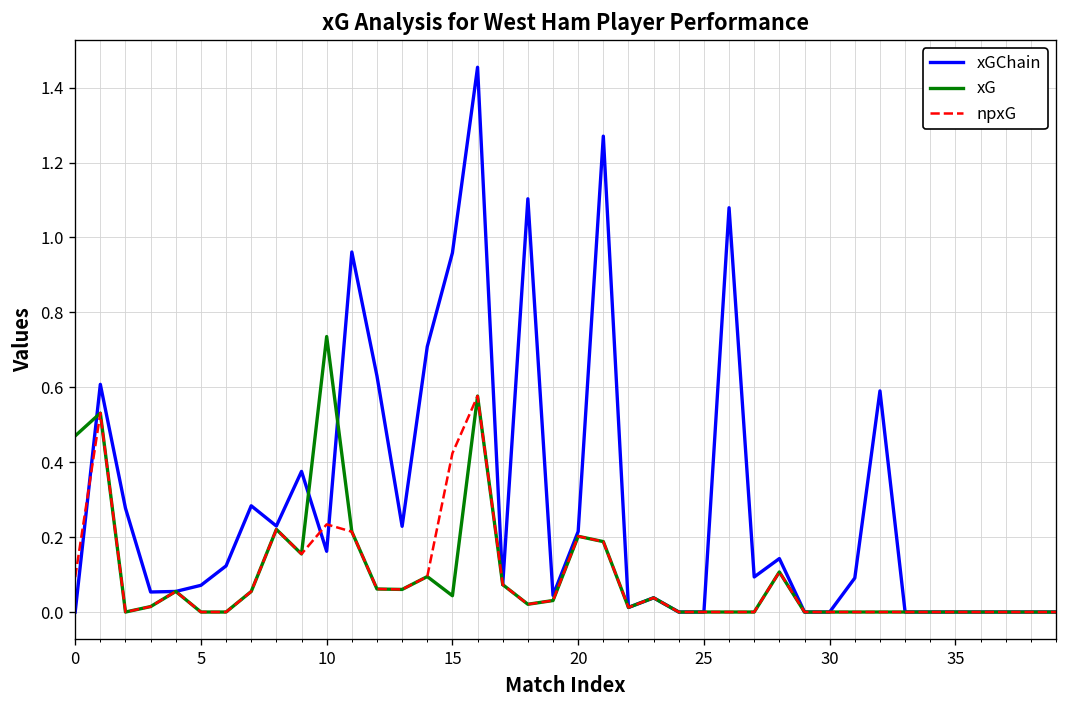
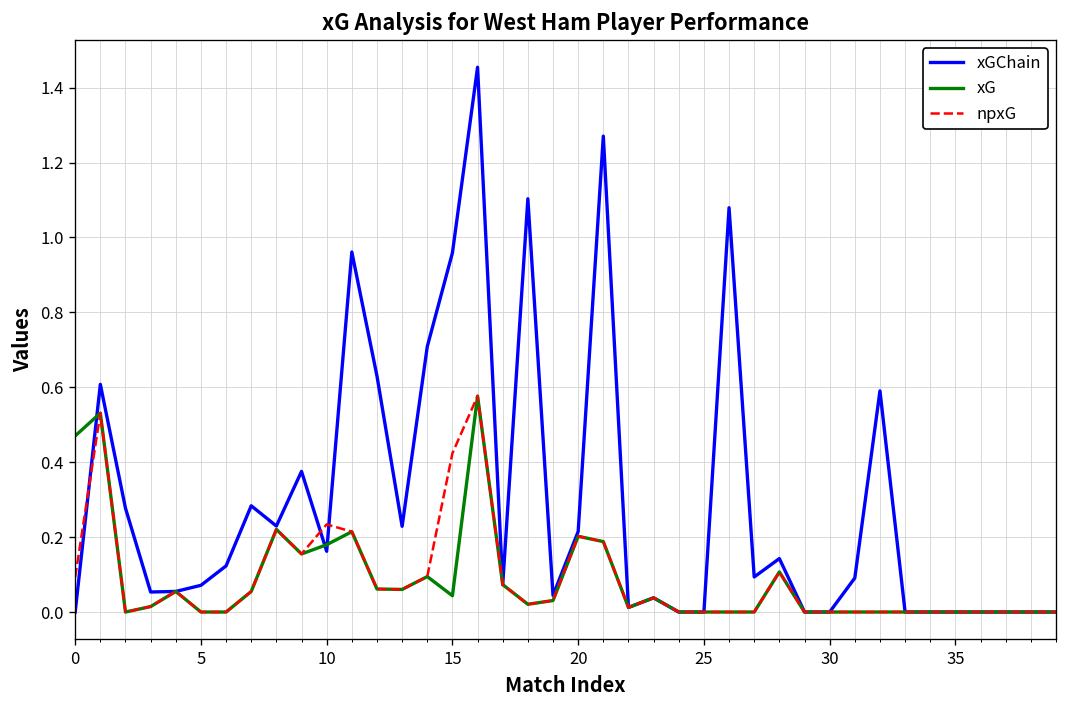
  {
    "xGChain": {
      "0": 0.00,
      "5": 0.07,
      "10": 0.16,
      "15": 0.96,
      "20": 0.21
    },
    "xG": {
      "0": 0.47,
-     "10": 0.74,
+     "10": 0.18,
      "15": 0.04
    },
    "npxG": {
      "0": 0.09,
      "10": 0.23,
      "15": 0.42
    }
  }
